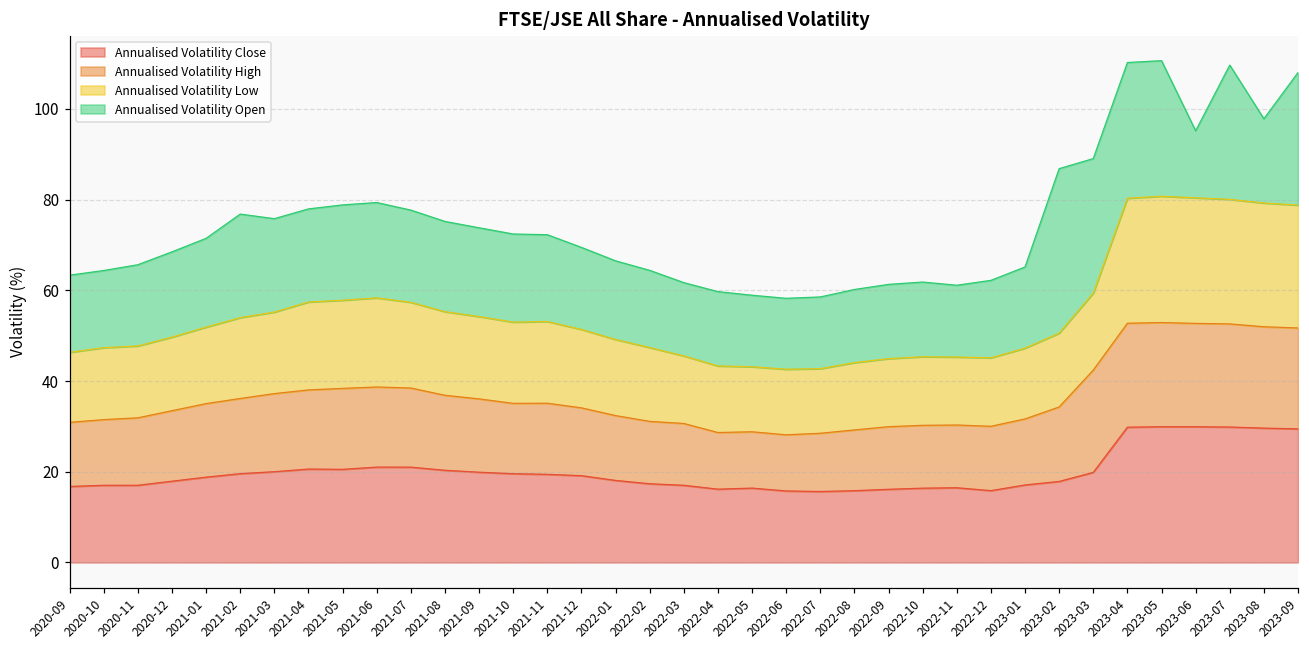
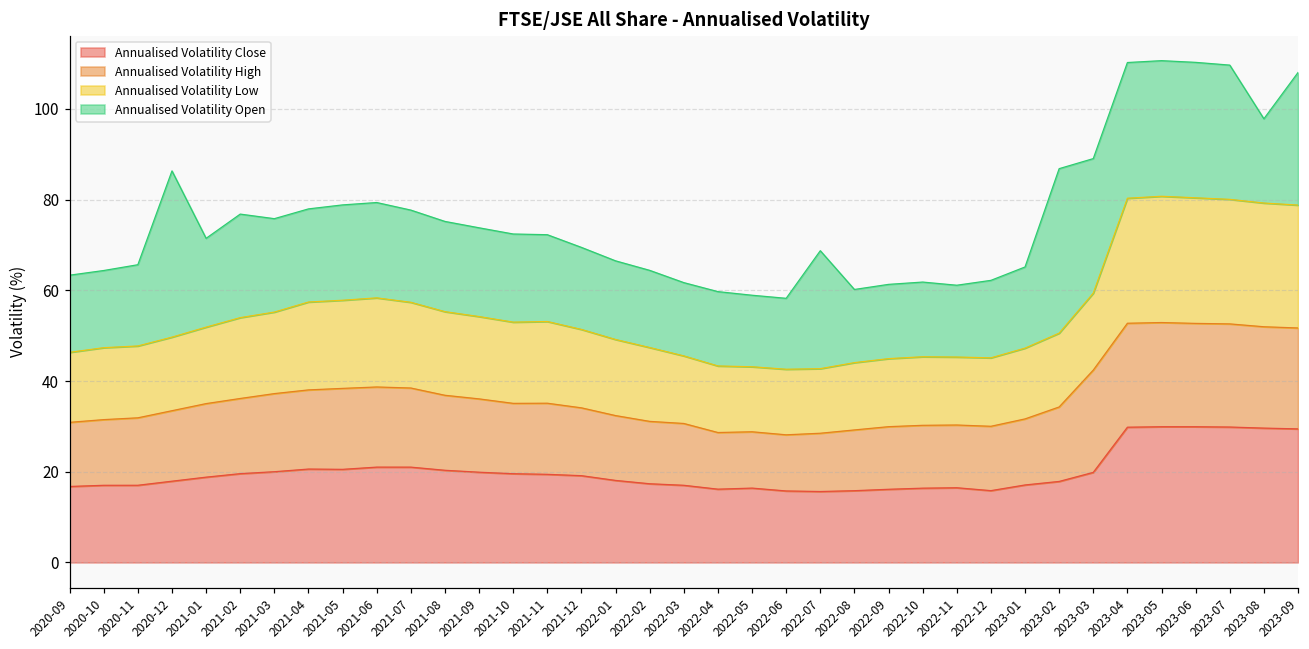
  {
    "Annualised Volatility Open": {
      "2020-09": 17,
      "2020-10": 17,
      "2020-11": 18,
-     "2020-12": 19,
+     "2020-12": 37,
      "2021-01": 20,
      "2021-02": 23,
      "2021-03": 21,
      "2021-04": 21,
      "2021-05": 21,
      "2021-06": 21,
      "2021-07": 20,
      "2021-08": 20,
      "2021-09": 20,
      "2021-10": 19,
      "2021-11": 19,
      "2021-12": 18,
      "2022-01": 17,
      "2022-02": 17,
      "2022-03": 16,
      "2022-04": 16,
      "2022-05": 16,
      "2022-06": 16,
-     "2022-07": 16,
+     "2022-07": 26,
      "2022-08": 16,
      "2022-09": 16,
      "2022-10": 16,
      "2022-11": 16,
      "2022-12": 17,
      "2023-01": 18,
      "2023-02": 36,
      "2023-03": 30,
      "2023-04": 30,
      "2023-05": 30,
-     "2023-06": 15,
+     "2023-06": 30,
      "2023-07": 30,
      "2023-08": 19,
      "2023-09": 29
    }
  }
